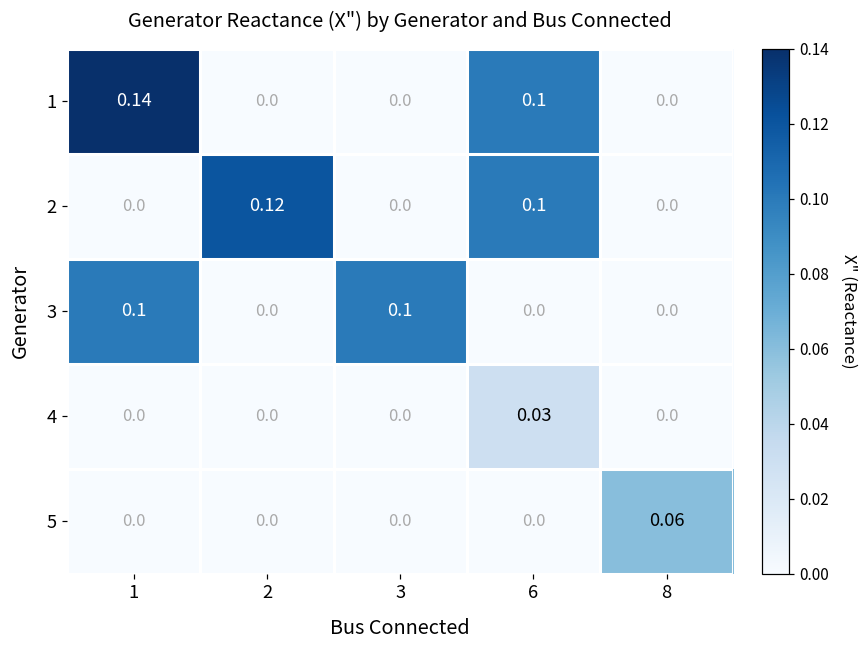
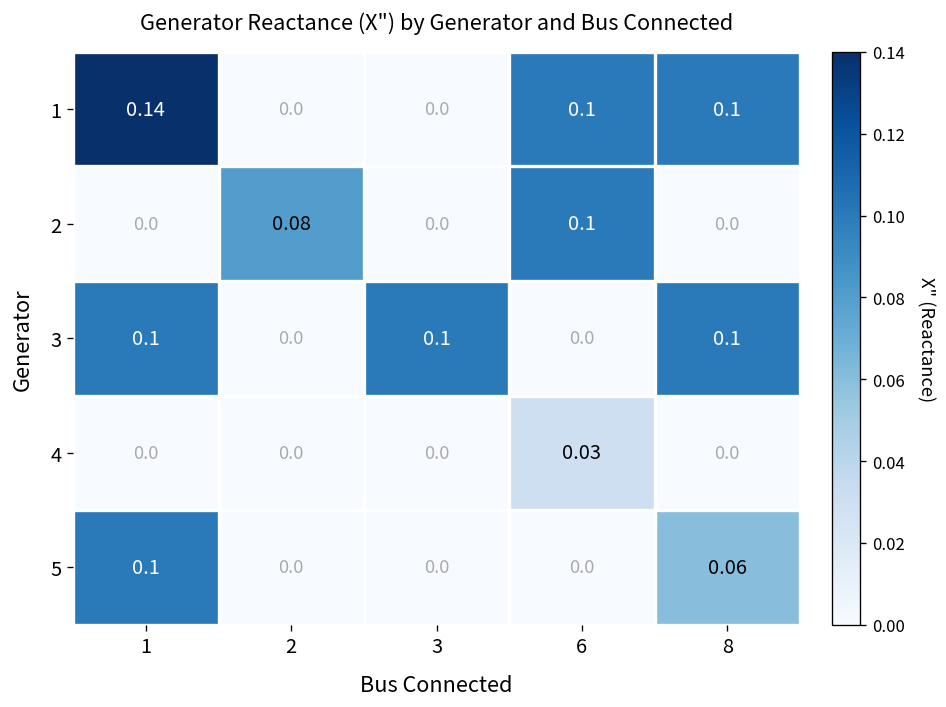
  {
    "1": {
      "1": 0.14,
      "2": 0.0,
      "3": 0.0,
      "6": 0.1,
-     "8": 0.0
+     "8": 0.1
    },
    "2": {
      "1": 0.0,
-     "2": 0.12,
+     "2": 0.08,
      "3": 0.0,
      "6": 0.1,
      "8": 0.0
    },
    "3": {
      "1": 0.1,
      "2": 0.0,
      "3": 0.1,
      "6": 0.0,
-     "8": 0.0
+     "8": 0.1
    },
    "4": {
      "1": 0.0,
      "2": 0.0,
      "3": 0.0,
      "6": 0.03,
      "8": 0.0
    },
    "5": {
-     "1": 0.0,
+     "1": 0.1,
      "2": 0.0,
      "3": 0.0,
      "6": 0.0,
      "8": 0.06
    }
  }
